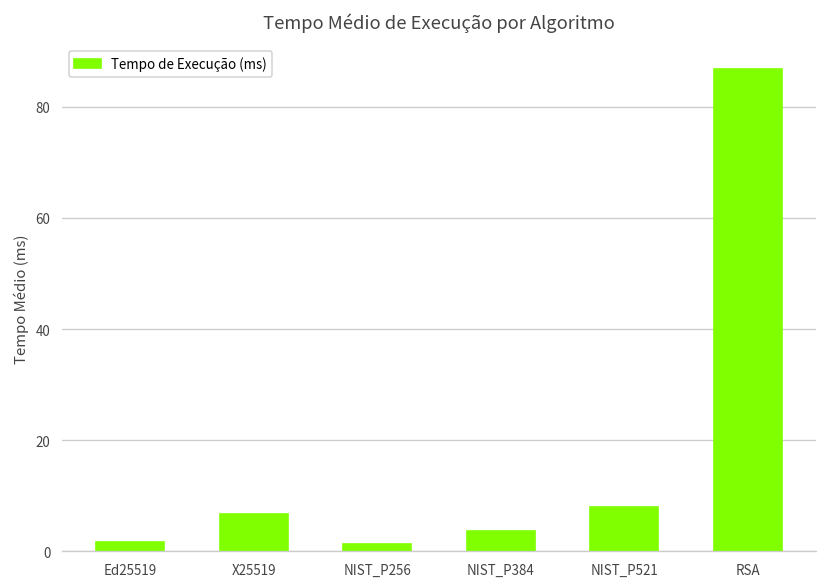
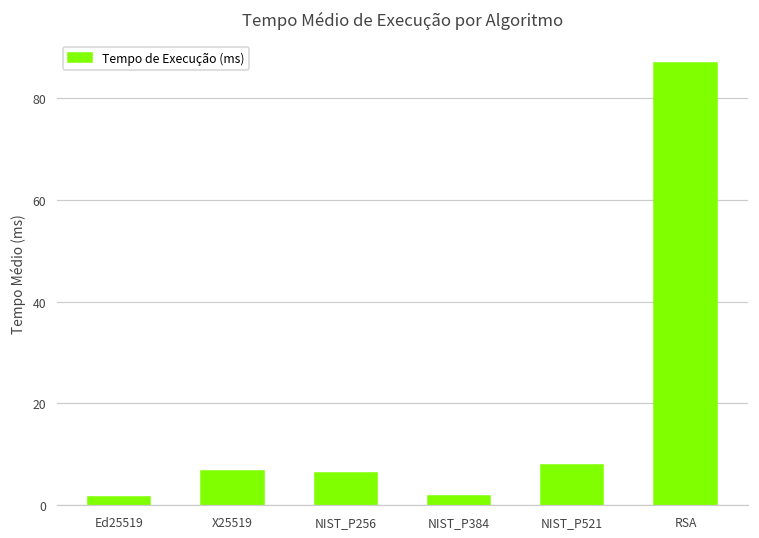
  {
    "Ed25519": 2,
    "X25519": 7,
-   "NIST_P256": 1,
-   "NIST_P384": 4,
+   "NIST_P256": 6,
+   "NIST_P384": 2,
    "NIST_P521": 8,
    "RSA": 87
  }
